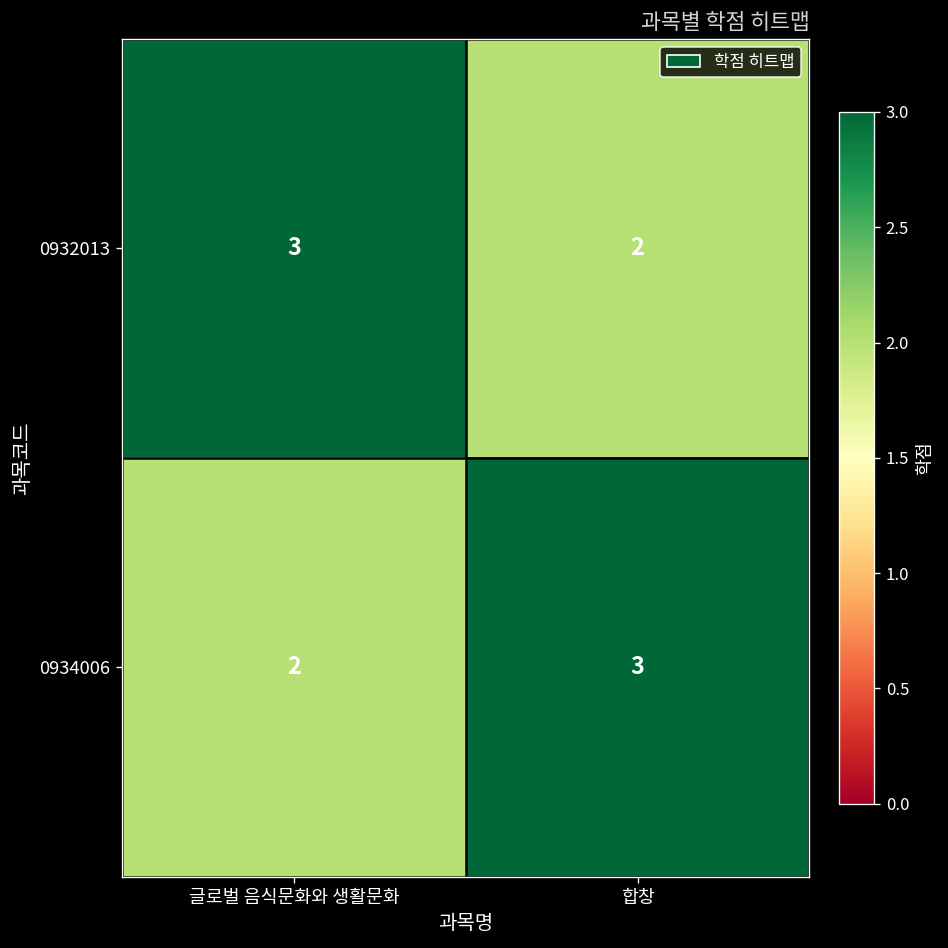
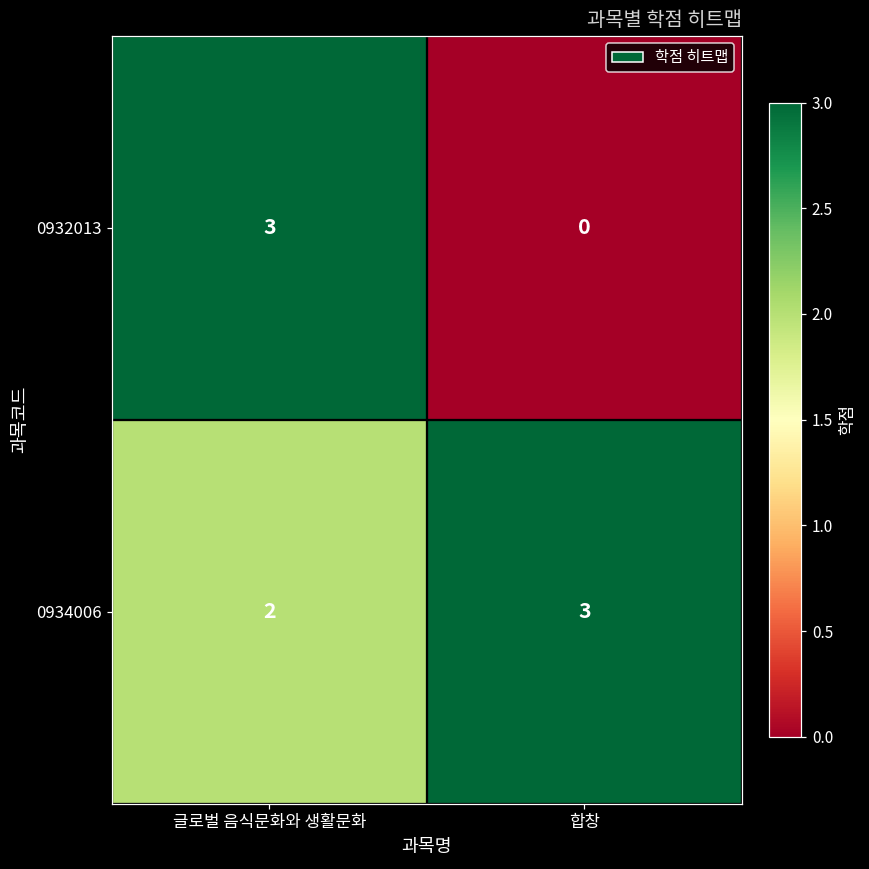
  {
    "0932013": {
      "글로벌 음식문화와 생활문화": 3,
-     "합창": 2
+     "합창": 0
    },
    "0934006": {
      "글로벌 음식문화와 생활문화": 2,
      "합창": 3
    }
  }
